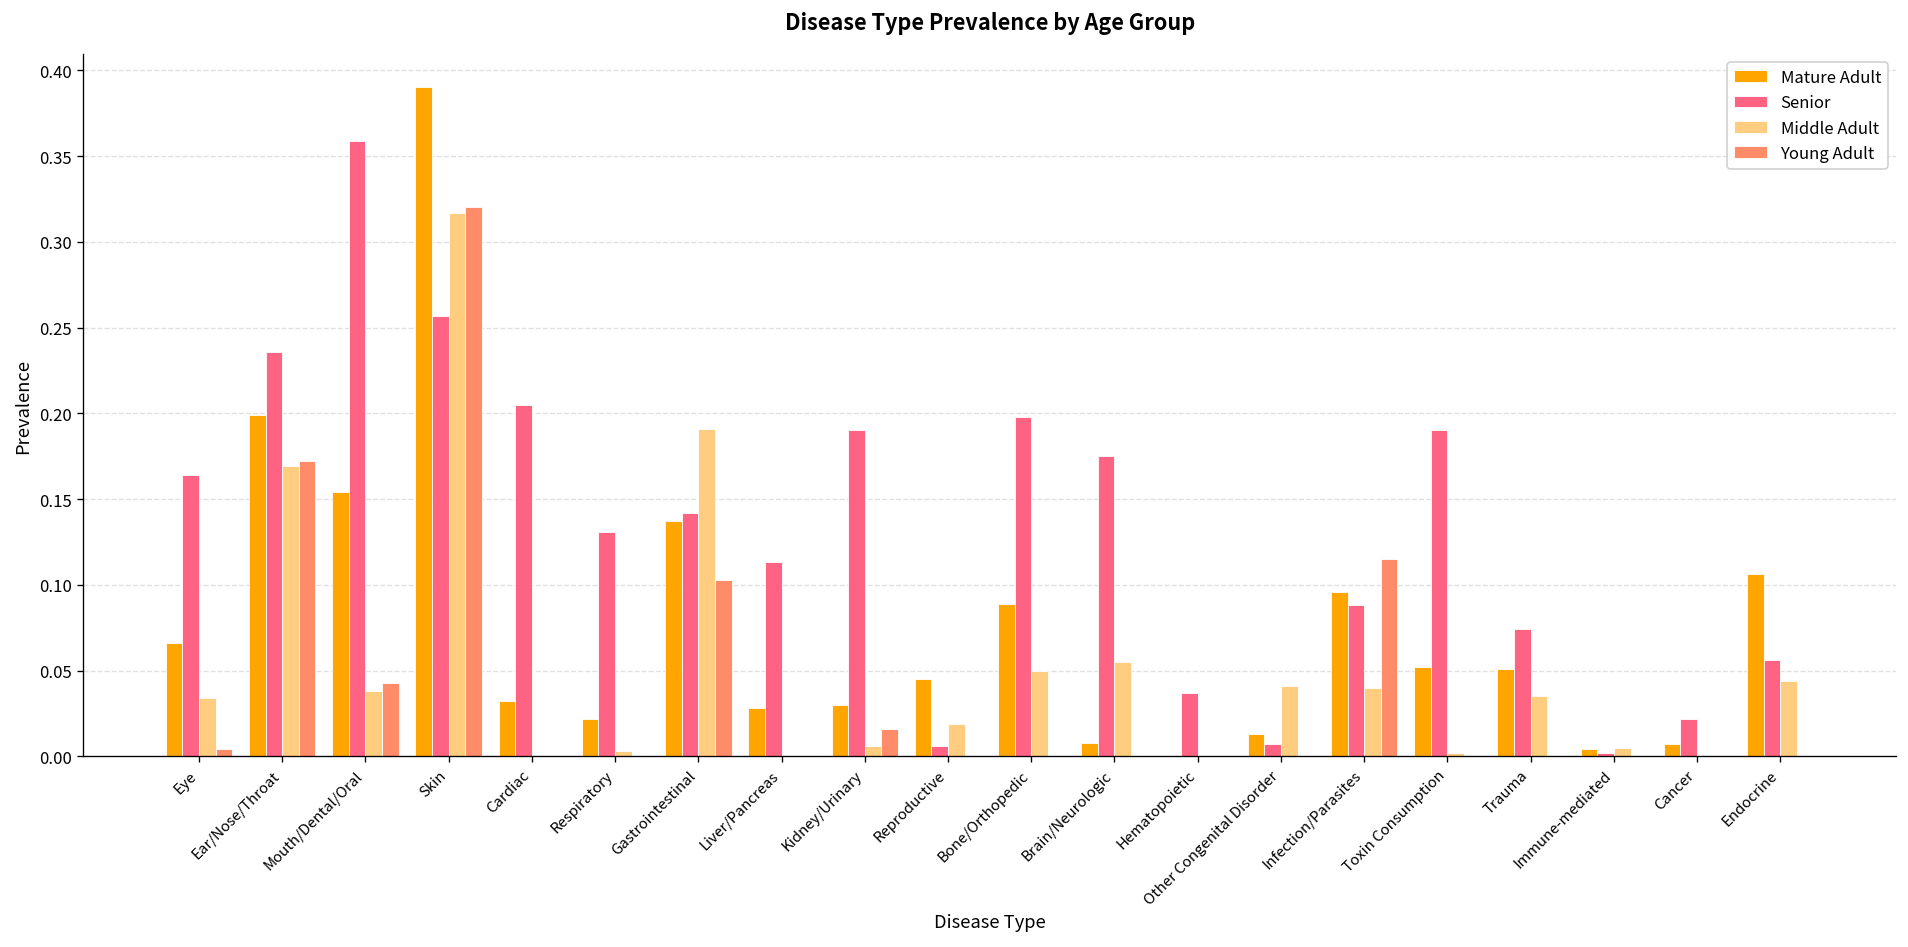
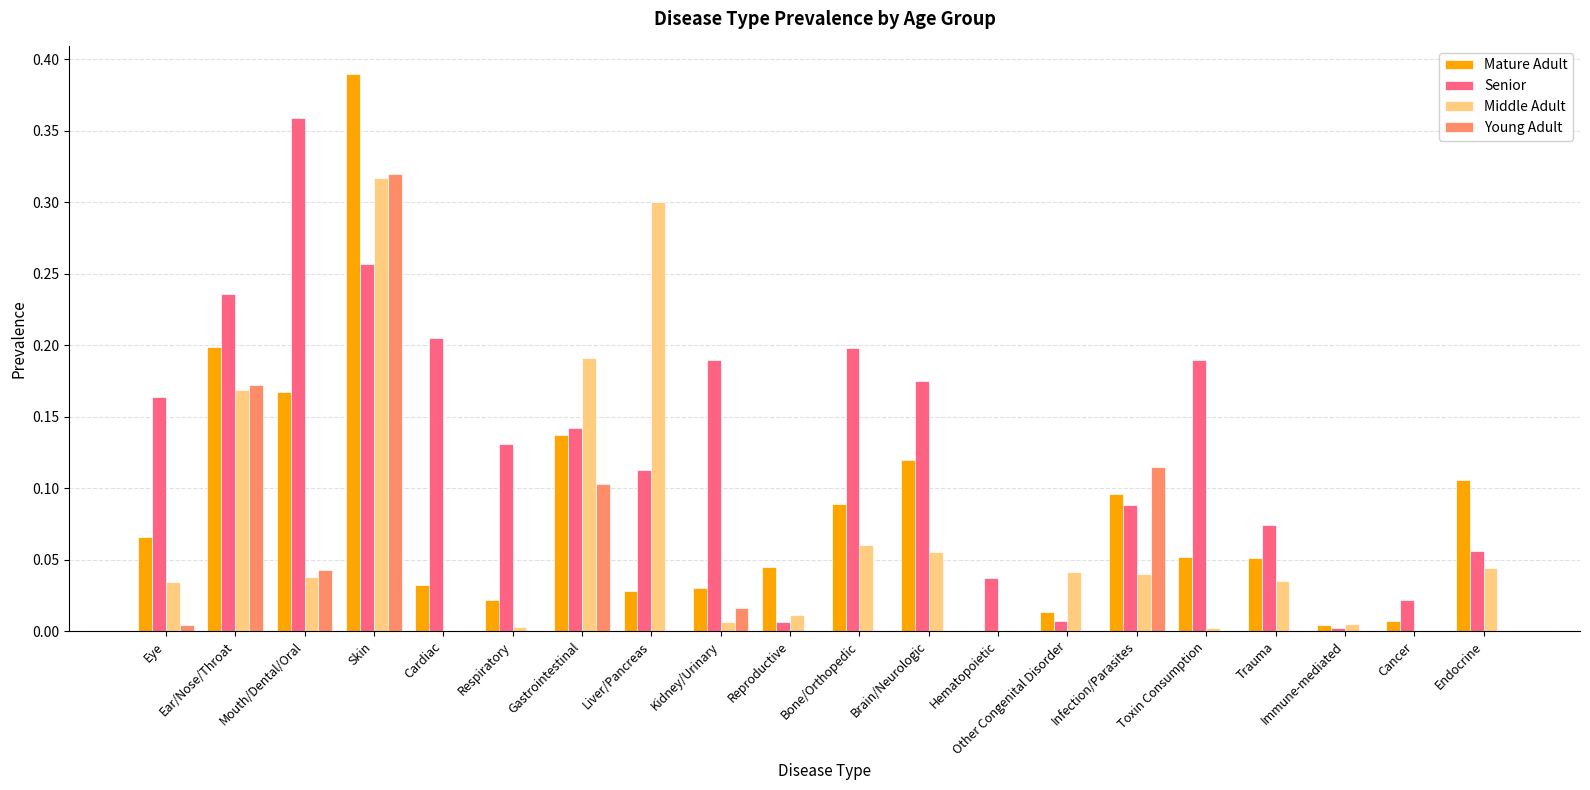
  {
    "Mature Adult": {
      "Eye": 0.066,
      "Ear/Nose/Throat": 0.199,
-     "Mouth/Dental/Oral": 0.154,
+     "Mouth/Dental/Oral": 0.167,
      "Skin": 0.390,
      "Cardiac": 0.032,
      "Respiratory": 0.022,
      "Gastrointestinal": 0.137,
      "Liver/Pancreas": 0.028,
      "Kidney/Urinary": 0.030,
      "Reproductive": 0.045,
      "Bone/Orthopedic": 0.089,
-     "Brain/Neurologic": 0.008,
+     "Brain/Neurologic": 0.120,
      "Hematopoietic": 0.000,
      "Other Congenital Disorder": 0.013,
      "Infection/Parasites": 0.096,
      "Toxin Consumption": 0.052,
      "Trauma": 0.051,
      "Immune-mediated": 0.004,
      "Cancer": 0.007,
      "Endocrine": 0.106
    },
    "Middle Adult": {
      "Eye": 0.034,
      "Ear/Nose/Throat": 0.169,
      "Mouth/Dental/Oral": 0.038,
      "Skin": 0.317,
      "Cardiac": 0.000,
      "Respiratory": 0.003,
      "Gastrointestinal": 0.191,
-     "Liver/Pancreas": 0.0,
+     "Liver/Pancreas": 0.3,
      "Kidney/Urinary": 0.006,
-     "Reproductive": 0.019,
-     "Bone/Orthopedic": 0.05,
+     "Reproductive": 0.011,
+     "Bone/Orthopedic": 0.06,
      "Brain/Neurologic": 0.055,
      "Hematopoietic": 0.000,
      "Other Congenital Disorder": 0.041,
      "Infection/Parasites": 0.040,
      "Toxin Consumption": 0.002,
      "Trauma": 0.035,
      "Immune-mediated": 0.005,
      "Cancer": 0.000,
      "Endocrine": 0.044
    }
  }
